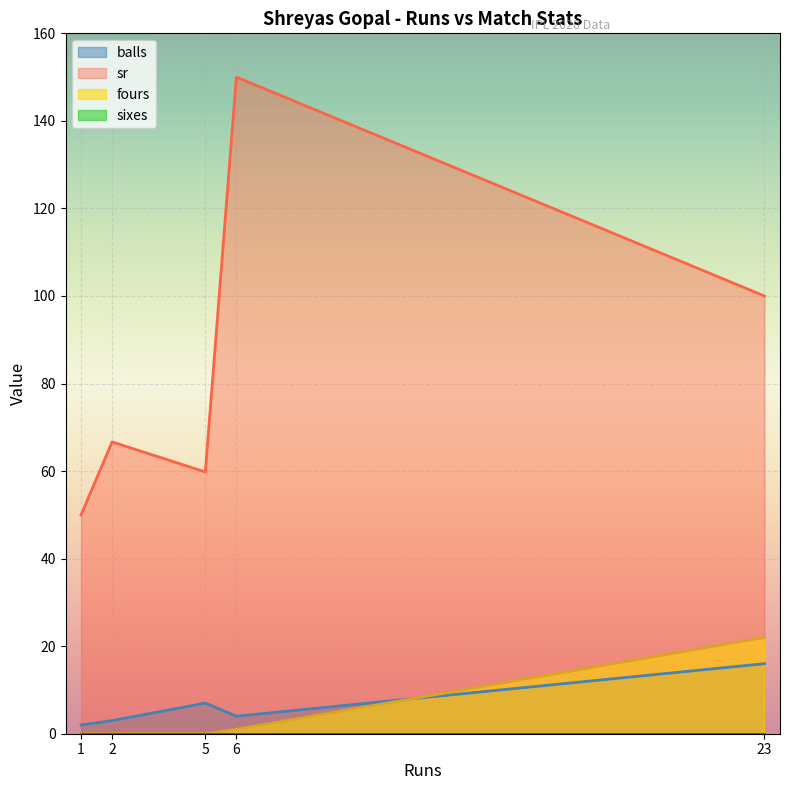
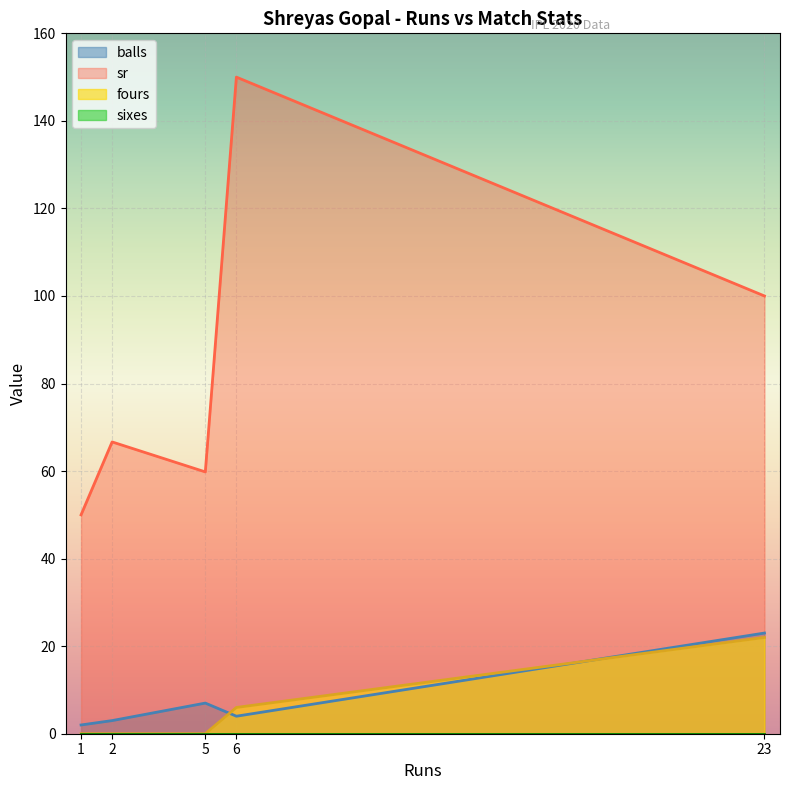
  {
    "balls": {
      "1": 2,
      "2": 3,
      "5": 7,
      "6": 4,
-     "23": 16
+     "23": 23
    },
    "sr": {
      "1": 50,
      "2": 67,
      "5": 60,
      "6": 150,
      "23": 100
    },
    "fours": {
-     "6": 1,
+     "6": 6,
      "23": 22
    },
    "sixes": {
      "6": 0,
      "23": 0
    }
  }
